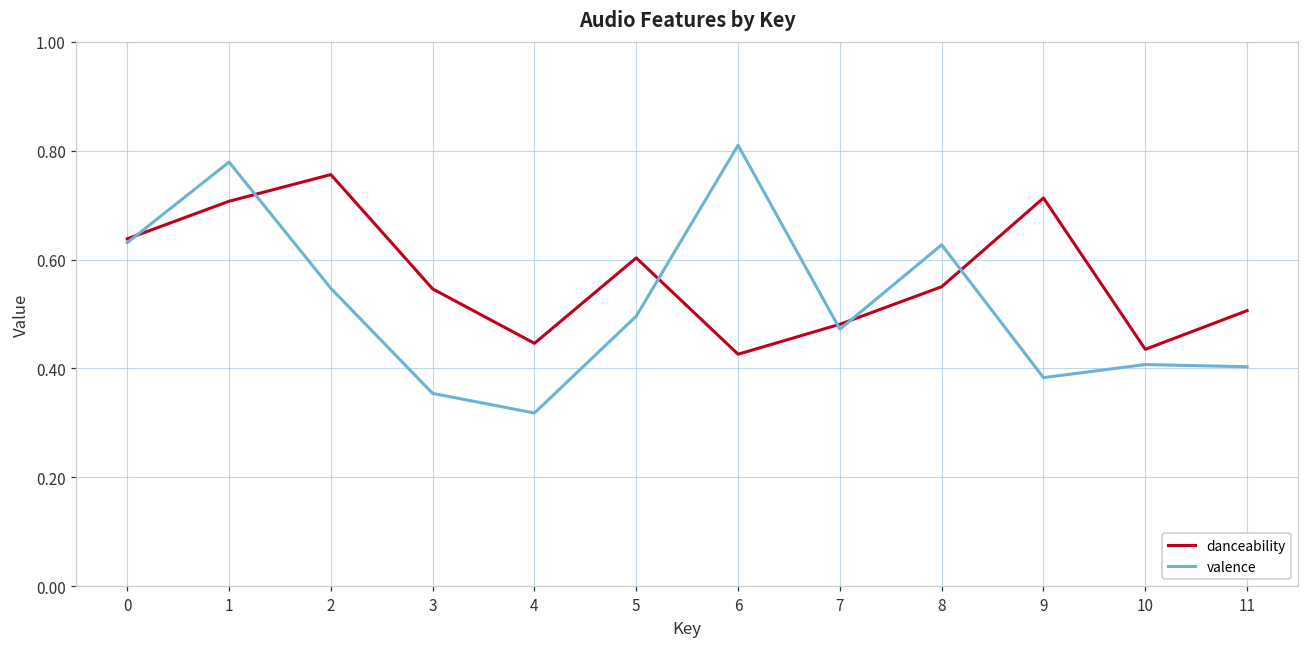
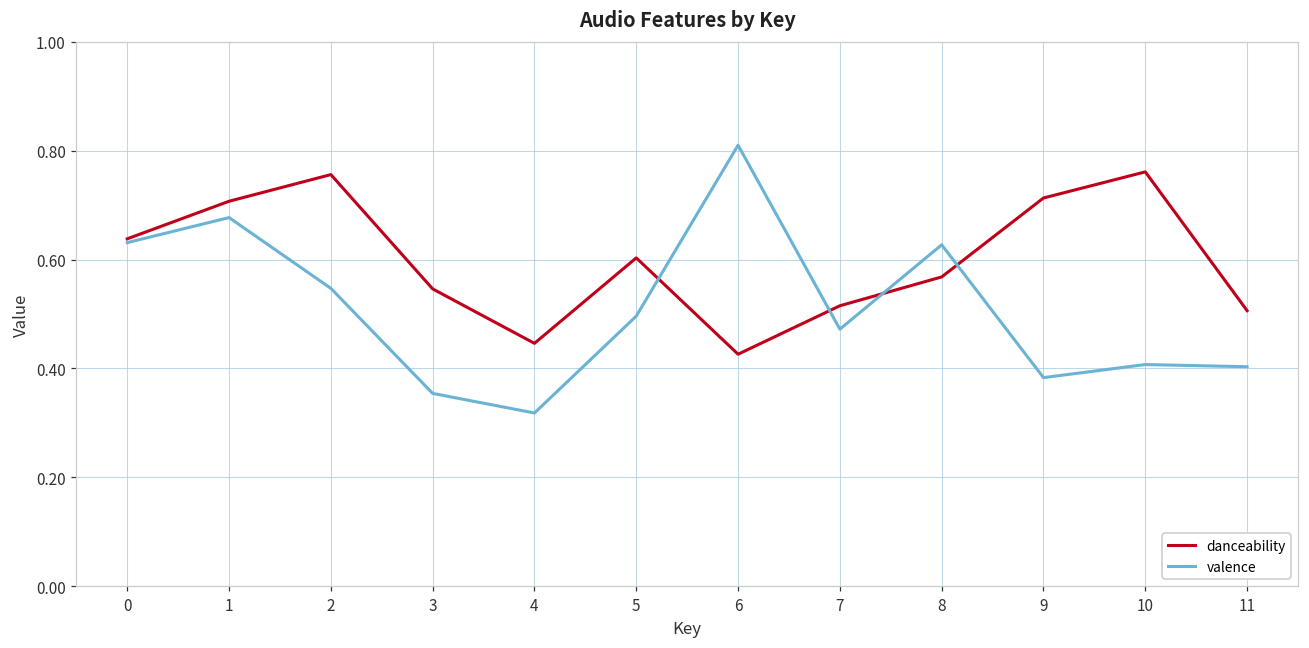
  {
    "danceability": {
      "0": 0.64,
      "1": 0.71,
      "2": 0.76,
      "3": 0.55,
      "4": 0.45,
      "5": 0.60,
      "6": 0.43,
-     "7": 0.48,
-     "8": 0.55,
+     "7": 0.52,
+     "8": 0.57,
      "9": 0.71,
-     "10": 0.44,
+     "10": 0.76,
      "11": 0.51
    },
    "valence": {
      "0": 0.63,
-     "1": 0.78,
+     "1": 0.68,
      "2": 0.55,
      "3": 0.35,
      "4": 0.32,
      "5": 0.50,
      "6": 0.81,
      "7": 0.47,
      "8": 0.63,
      "9": 0.38,
      "10": 0.41,
      "11": 0.40
    }
  }
